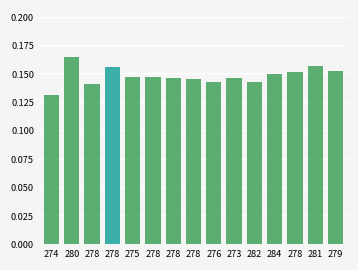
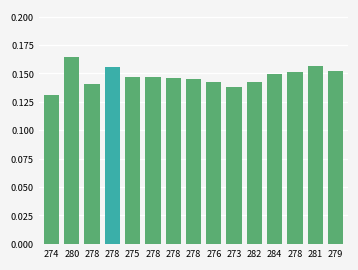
  {
    "274": 0.131,
    "280": 0.164,
    "275": 0.146,
    "276": 0.142,
-   "273": 0.146,
+   "273": 0.138,
    "282": 0.142,
    "284": 0.150,
    "281": 0.156,
    "279": 0.152
  }
